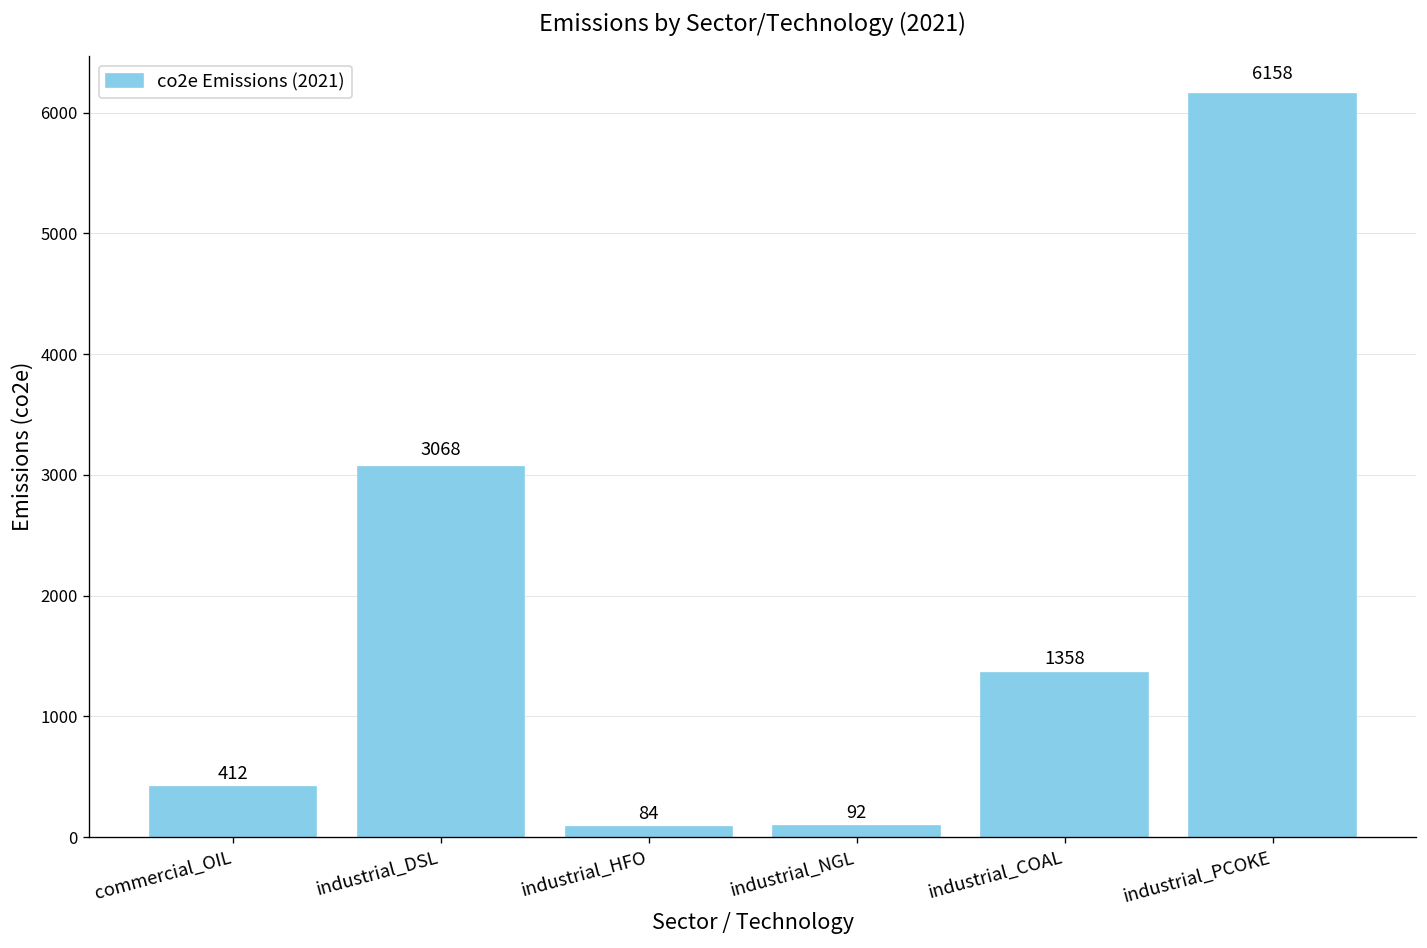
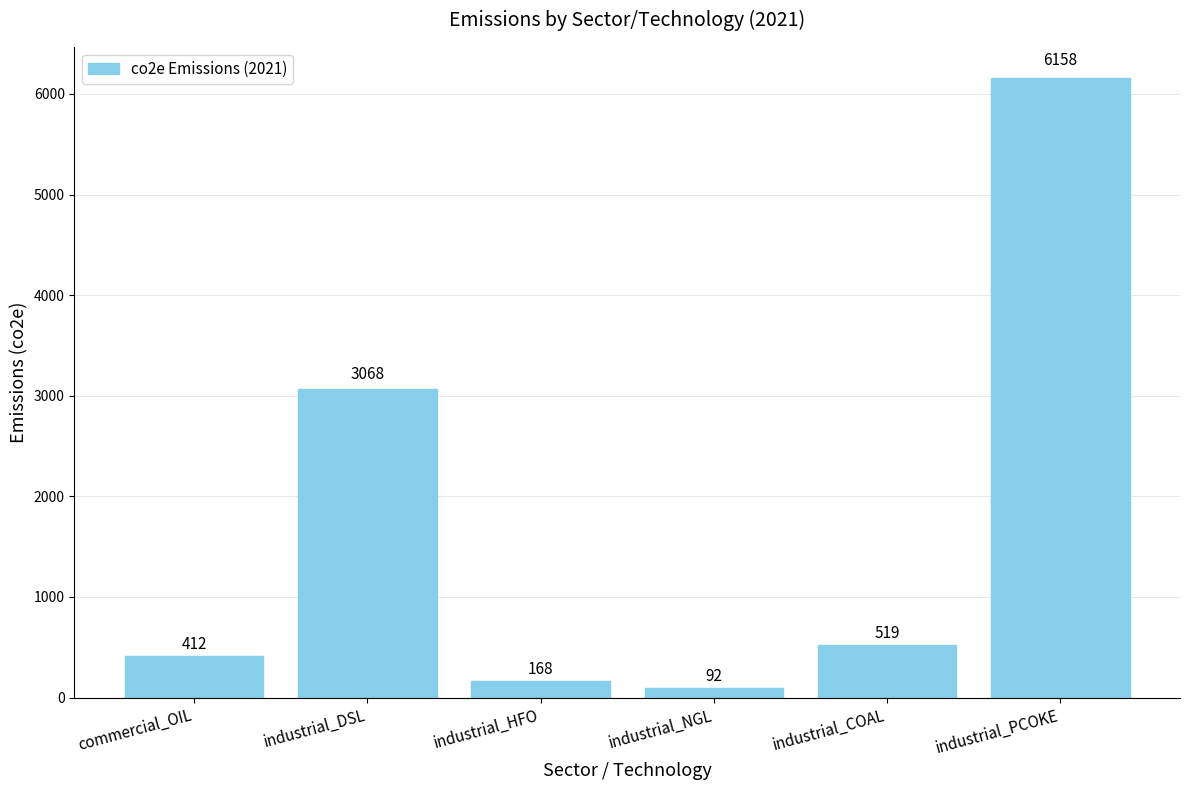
  {
    "commercial_OIL": 412,
    "industrial_DSL": 3068,
-   "industrial_HFO": 84,
+   "industrial_HFO": 168,
    "industrial_NGL": 92,
-   "industrial_COAL": 1358,
+   "industrial_COAL": 519,
    "industrial_PCOKE": 6158
  }
